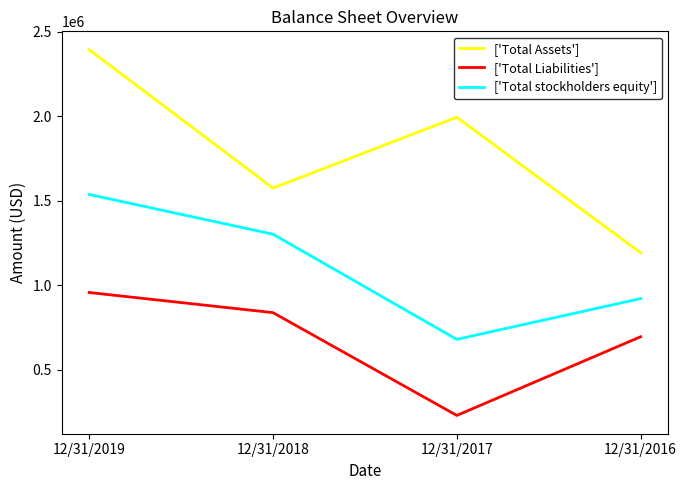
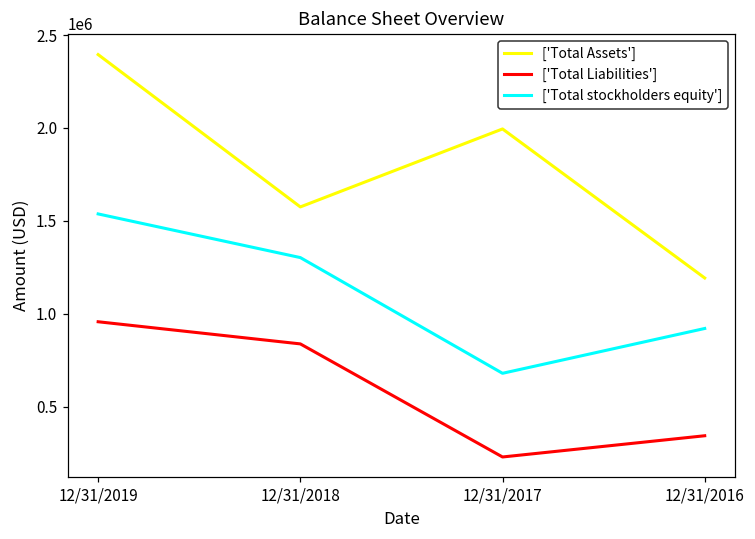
  {
    "['Total Assets']": {
      "12/31/2019": 2400000,
      "12/31/2018": 1570000,
      "12/31/2017": 1990000,
      "12/31/2016": 1190000
    },
    "['Total Liabilities']": {
      "12/31/2019": 960000,
      "12/31/2018": 840000,
      "12/31/2017": 230000,
-     "12/31/2016": 690000
+     "12/31/2016": 340000
    },
    "['Total stockholders equity']": {
      "12/31/2019": 1540000,
      "12/31/2018": 1300000,
      "12/31/2017": 680000,
      "12/31/2016": 920000
    }
  }
